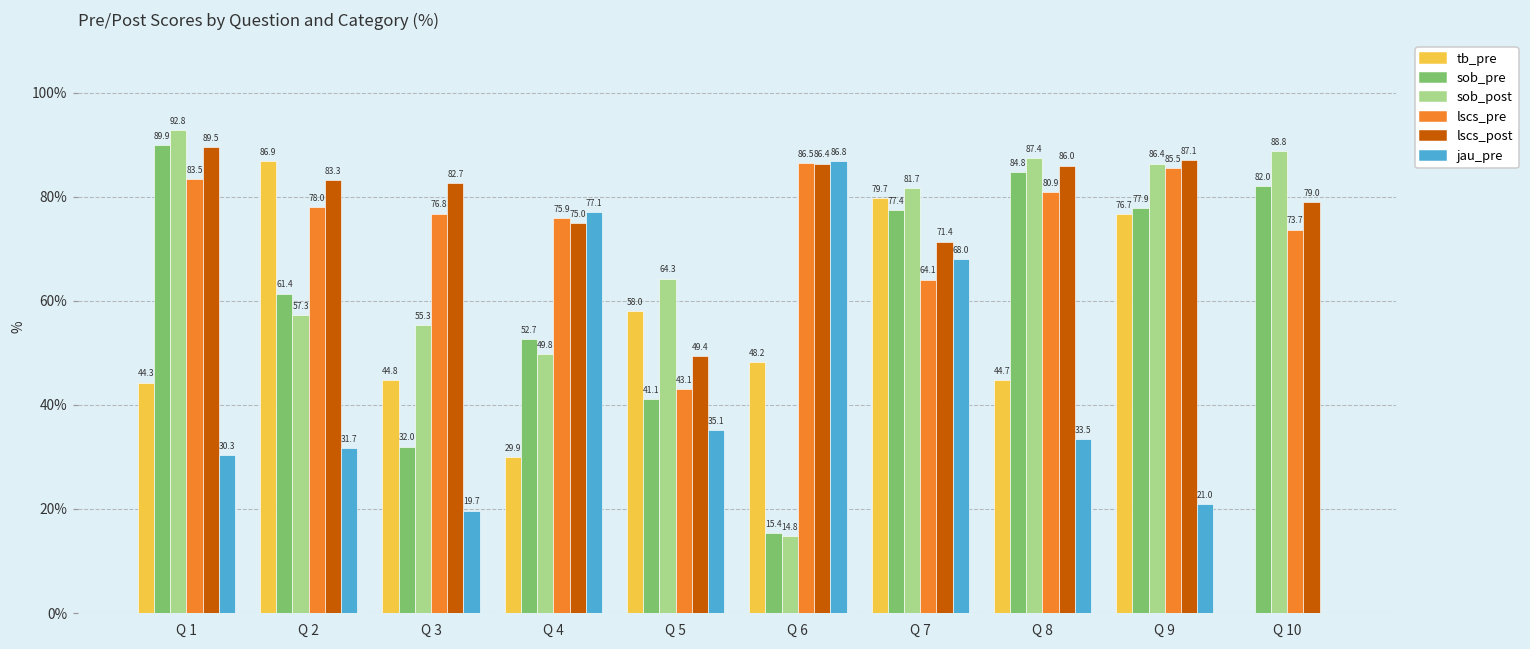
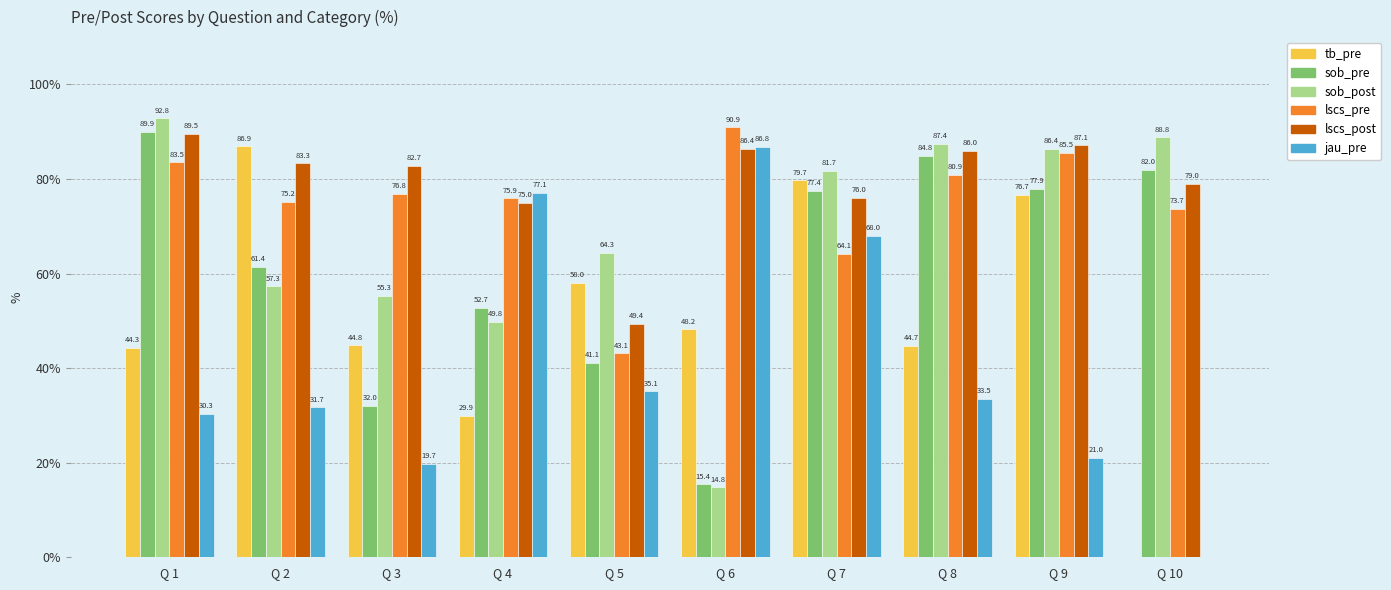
  {
    "tb_pre": {
      "Q 1": 44.3,
      "Q 2": 86.9,
      "Q 3": 44.8,
      "Q 4": 29.9,
      "Q 5": 58.0,
      "Q 6": 48.2,
      "Q 7": 79.7,
      "Q 8": 44.7,
      "Q 9": 76.7
    },
    "lscs_pre": {
      "Q 1": 83.5,
-     "Q 2": 78.0,
+     "Q 2": 75.2,
      "Q 3": 76.8,
      "Q 4": 75.9,
      "Q 5": 43.1,
-     "Q 6": 86.5,
+     "Q 6": 90.9,
      "Q 7": 64.1,
      "Q 8": 80.9,
      "Q 9": 85.5,
      "Q 10": 73.7
    },
    "lscs_post": {
      "Q 1": 89.5,
      "Q 2": 83.3,
      "Q 3": 82.7,
      "Q 4": 75.0,
      "Q 5": 49.4,
      "Q 6": 86.4,
-     "Q 7": 71.4,
+     "Q 7": 76.0,
      "Q 8": 86.0,
      "Q 9": 87.1,
      "Q 10": 79.0
    },
    "jau_pre": {
      "Q 1": 30.3,
      "Q 2": 31.7,
      "Q 3": 19.7,
      "Q 4": 77.1,
      "Q 5": 35.1,
      "Q 6": 86.8,
      "Q 7": 68.0,
      "Q 8": 33.5,
      "Q 9": 21.0
    }
  }
